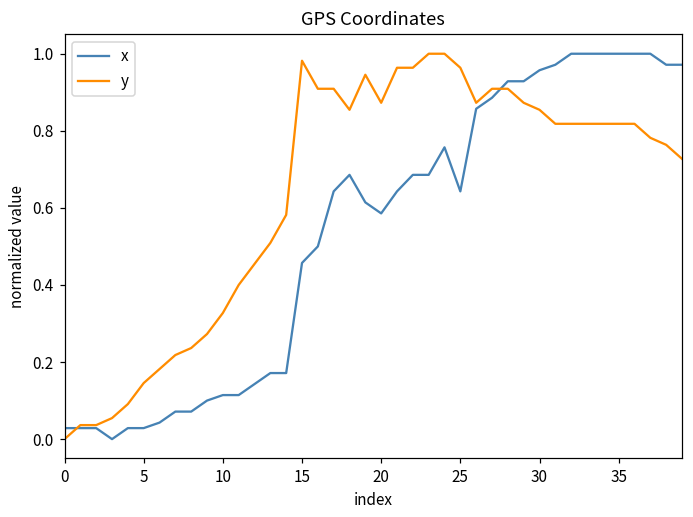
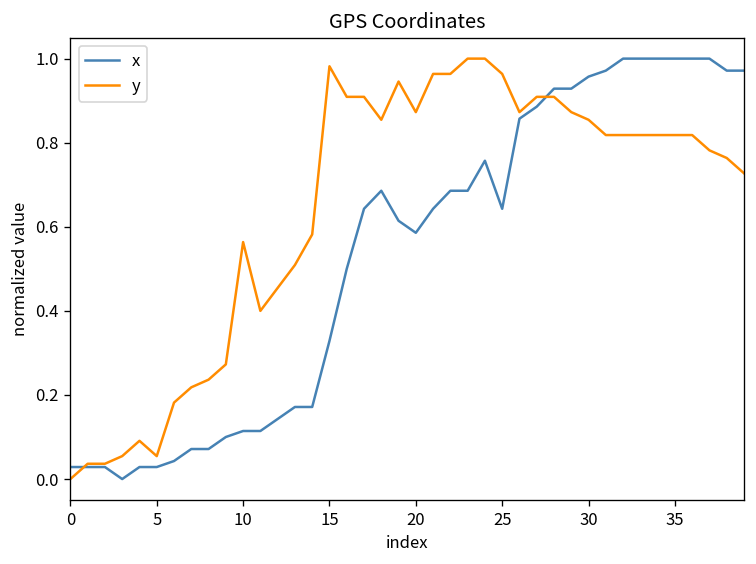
  {
    "x": {
      "0": 0.03,
      "5": 0.03,
      "10": 0.11,
-     "15": 0.46,
+     "15": 0.33,
      "20": 0.59,
      "25": 0.64,
      "30": 0.96,
      "35": 1.00
    },
    "y": {
      "0": 0.00,
-     "5": 0.15,
-     "10": 0.33,
+     "5": 0.05,
+     "10": 0.56,
      "15": 0.98,
      "20": 0.87,
      "25": 0.96,
      "30": 0.85,
      "35": 0.82
    }
  }
